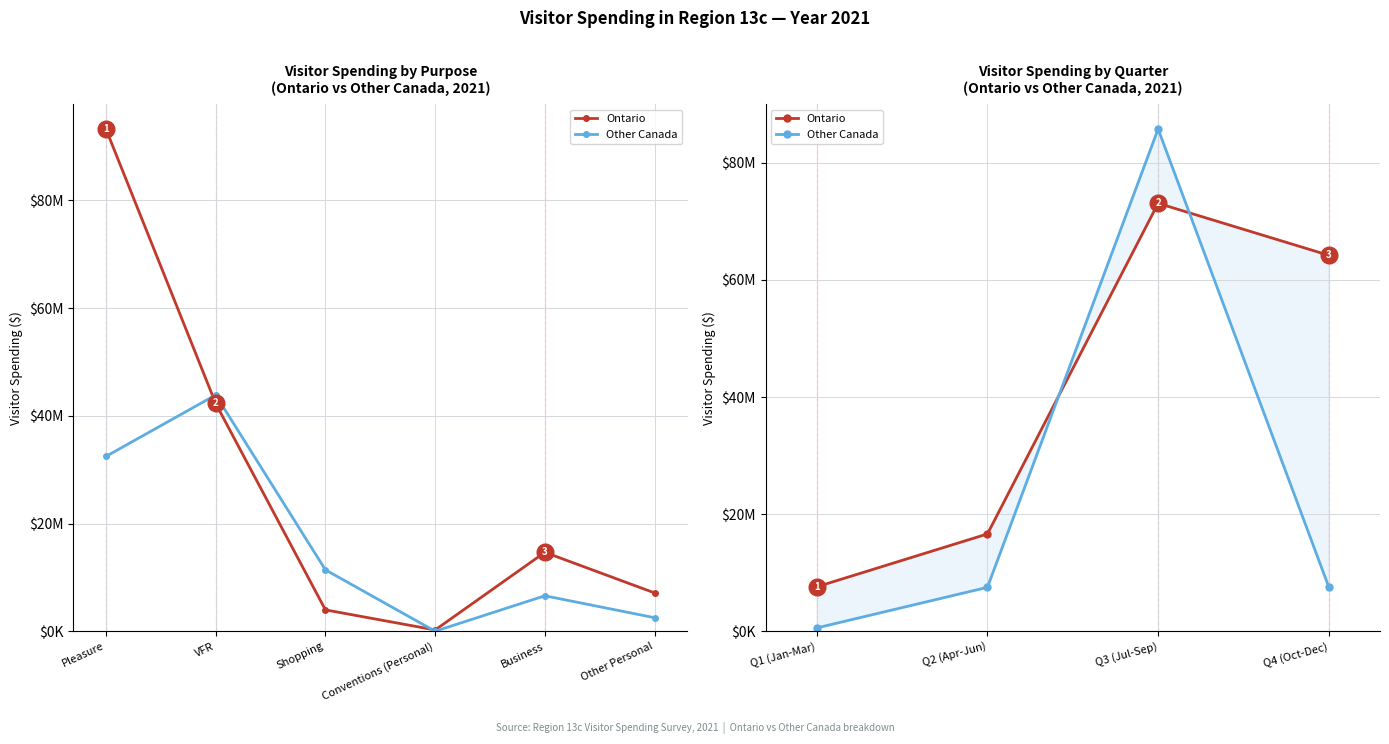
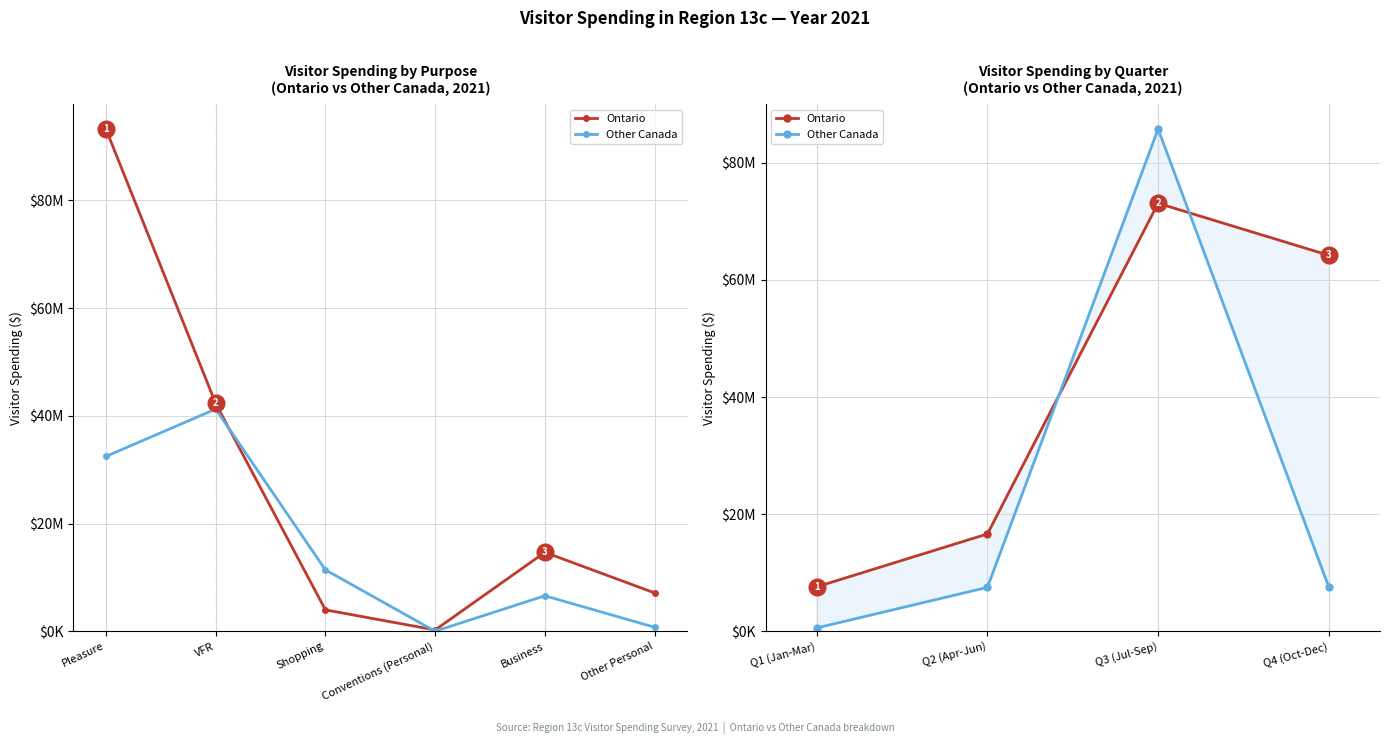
  {
    "Visitor Spending by Purpose (Ontario vs Other Canada, 2021)": {
      "Other Canada": {
        "Pleasure": "$32000000",
-       "VFR": "$44000000",
+       "VFR": "$41000000",
        "Shopping": "$11000000",
        "Business": "$7000000",
-       "Other Personal": "$3000000"
+       "Other Personal": "$1000000"
      }
    }
  }
